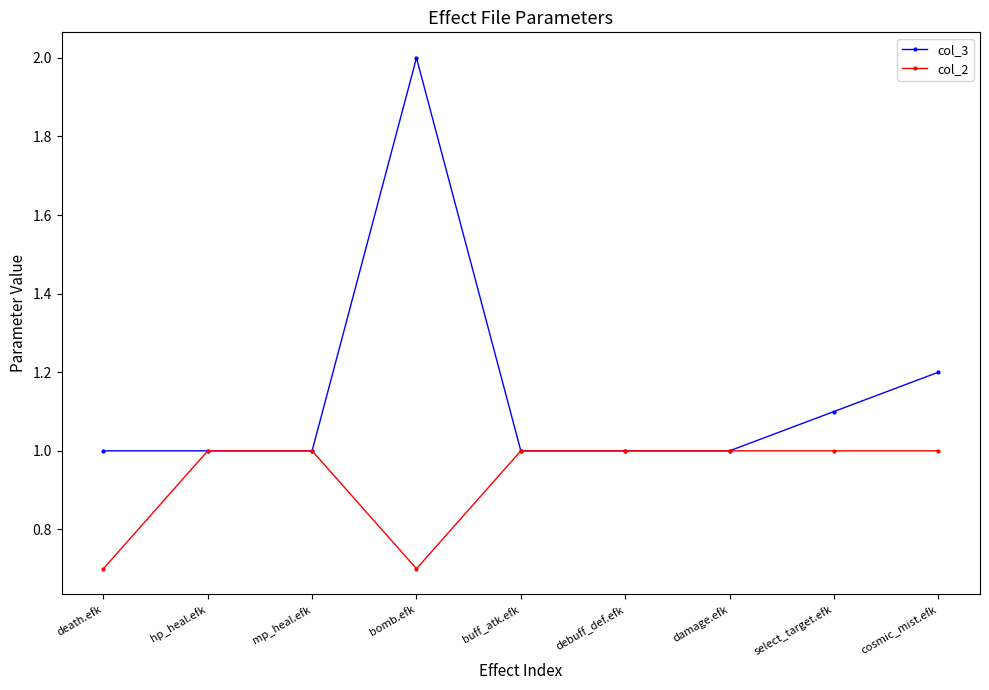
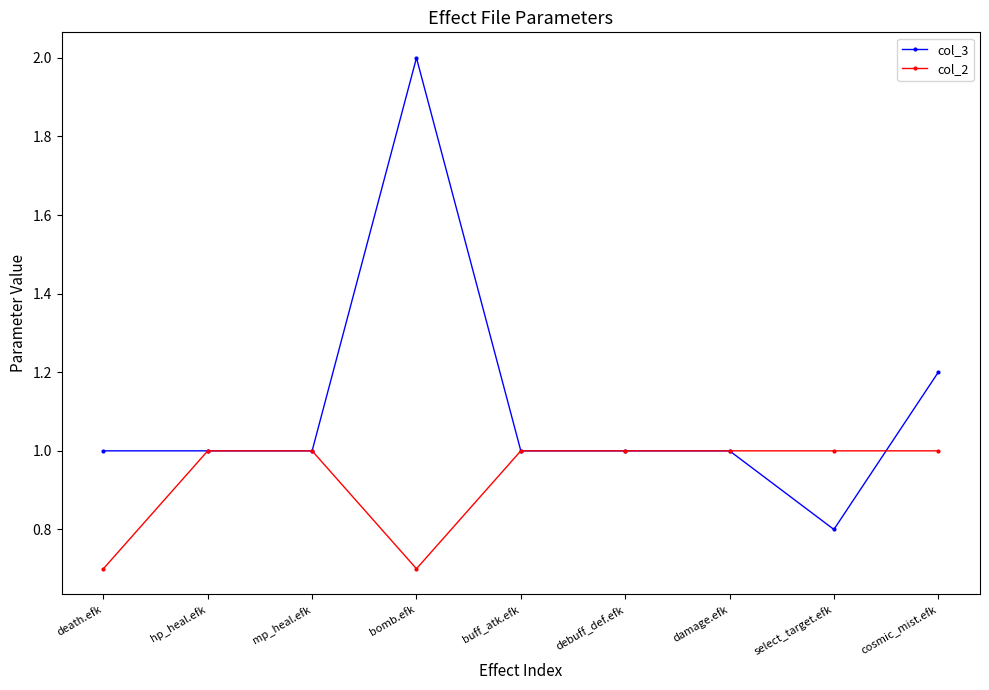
  {
    "col_3": {
      "death.efk": 1.0,
      "bomb.efk": 2.0,
-     "select_target.efk": 1.1,
+     "select_target.efk": 0.8,
      "cosmic_mist.efk": 1.2
    },
    "col_2": {
      "death.efk": 0.7,
      "bomb.efk": 0.7,
      "select_target.efk": 1.0,
      "cosmic_mist.efk": 1.0
    }
  }
